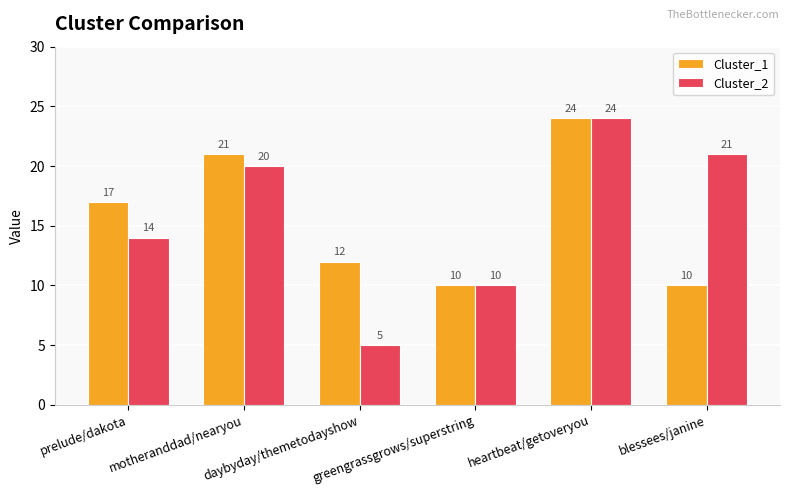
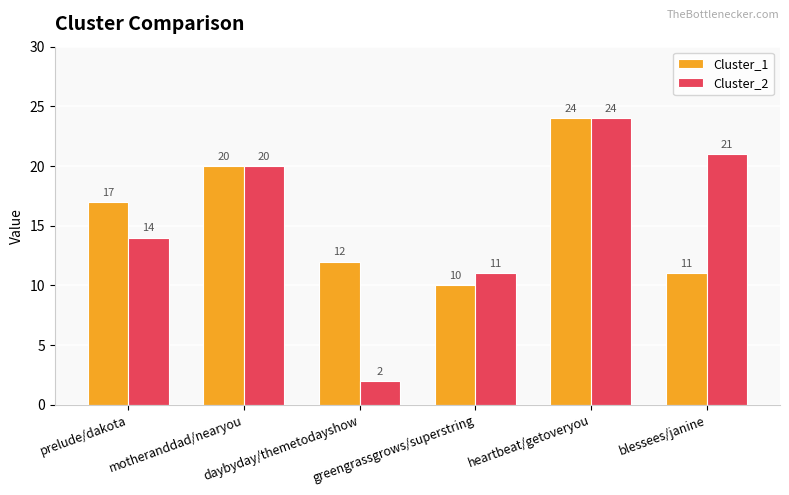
  {
    "Cluster_1": {
      "prelude/dakota": 17,
-     "motheranddad/nearyou": 21,
+     "motheranddad/nearyou": 20,
      "daybyday/themetodayshow": 12,
      "greengrassgrows/superstring": 10,
      "heartbeat/getoveryou": 24,
-     "blessees/janine": 10
+     "blessees/janine": 11
    },
    "Cluster_2": {
      "prelude/dakota": 14,
      "motheranddad/nearyou": 20,
-     "daybyday/themetodayshow": 5,
-     "greengrassgrows/superstring": 10,
+     "daybyday/themetodayshow": 2,
+     "greengrassgrows/superstring": 11,
      "heartbeat/getoveryou": 24,
      "blessees/janine": 21
    }
  }
